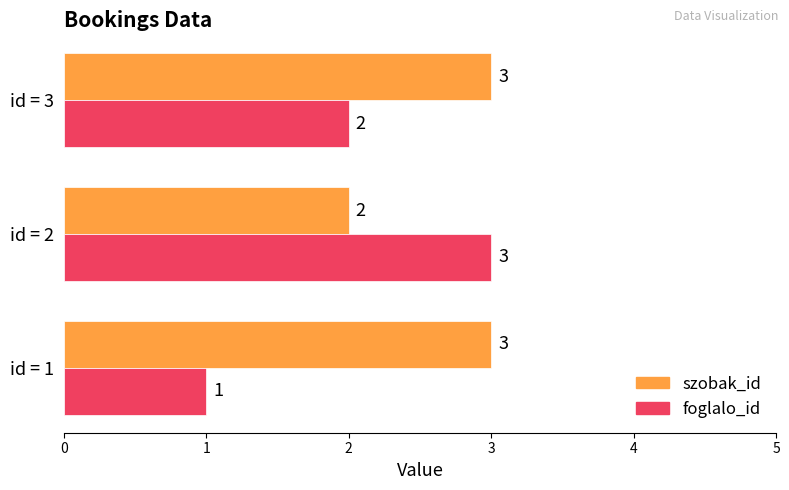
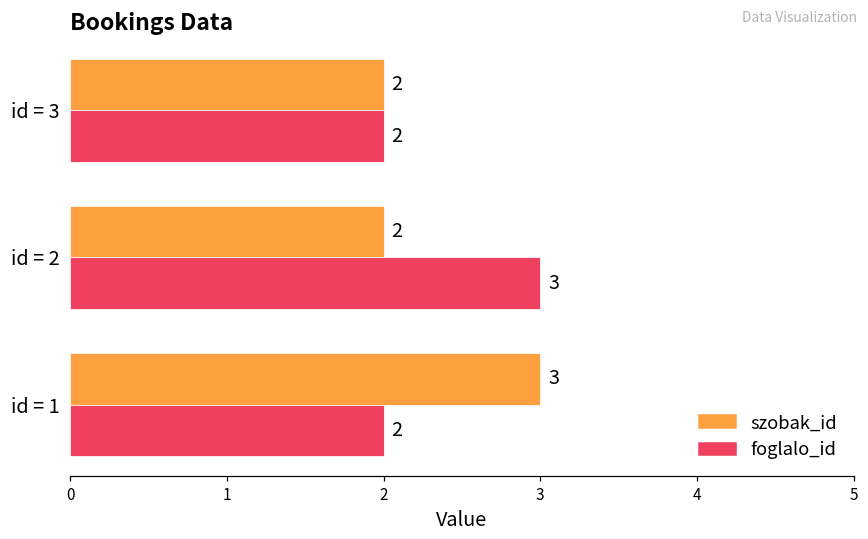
  {
    "szobak_id": {
-     "id = 3": 3,
+     "id = 3": 2,
      "id = 2": 2,
      "id = 1": 3
    },
    "foglalo_id": {
      "id = 3": 2,
      "id = 2": 3,
-     "id = 1": 1
+     "id = 1": 2
    }
  }
